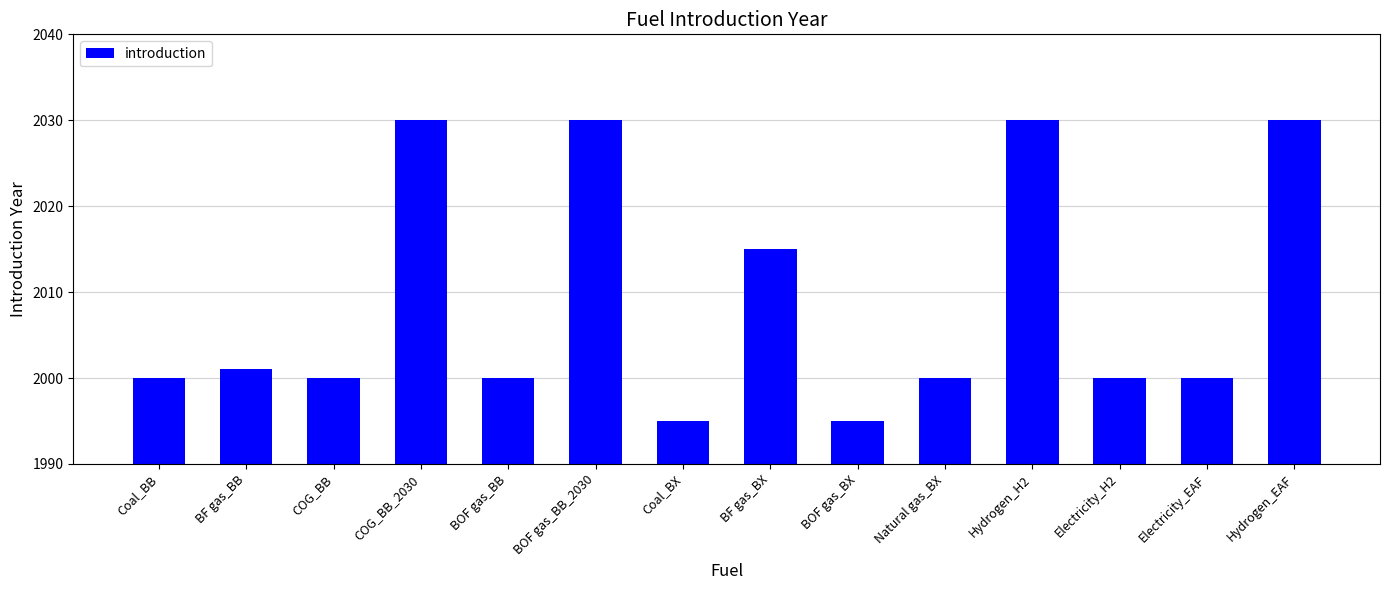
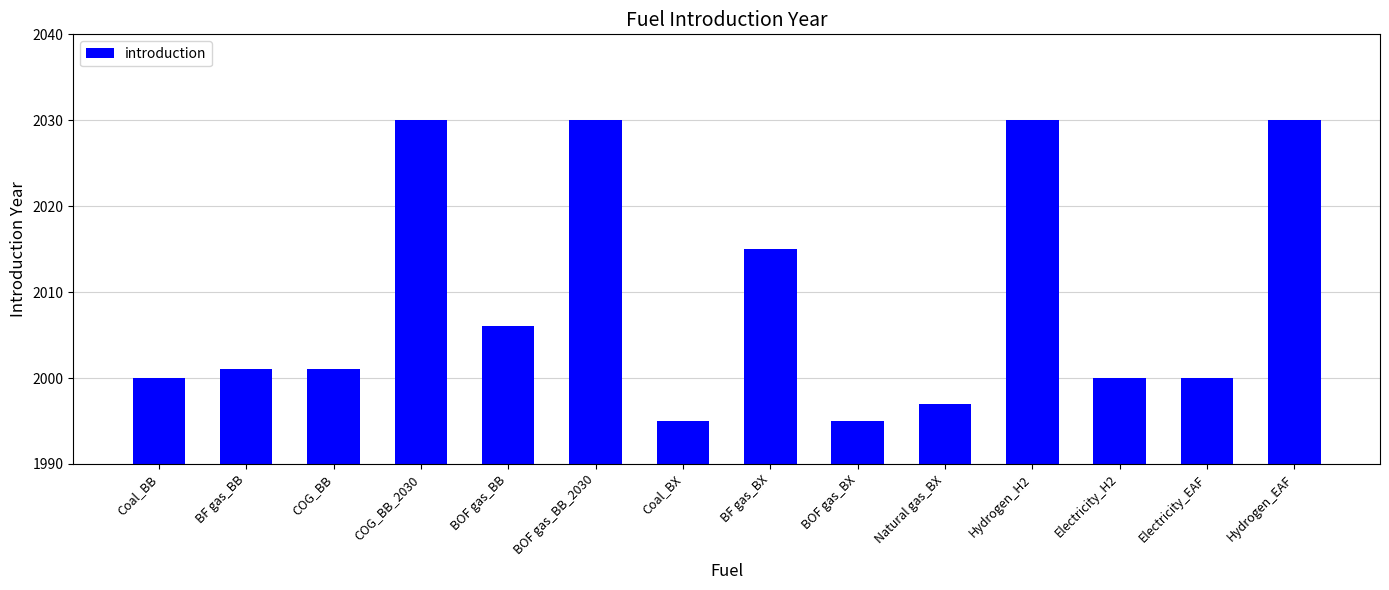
  {
    "Coal_BB": 2000,
    "BF gas_BB": 2001,
-   "COG_BB": 2000,
+   "COG_BB": 2001,
    "COG_BB_2030": 2030,
-   "BOF gas_BB": 2000,
+   "BOF gas_BB": 2006,
    "BOF gas_BB_2030": 2030,
    "Coal_BX": 1995,
    "BF gas_BX": 2015,
    "BOF gas_BX": 1995,
-   "Natural gas_BX": 2000,
+   "Natural gas_BX": 1997,
    "Hydrogen_H2": 2030,
    "Electricity_H2": 2000,
    "Electricity_EAF": 2000,
    "Hydrogen_EAF": 2030
  }
